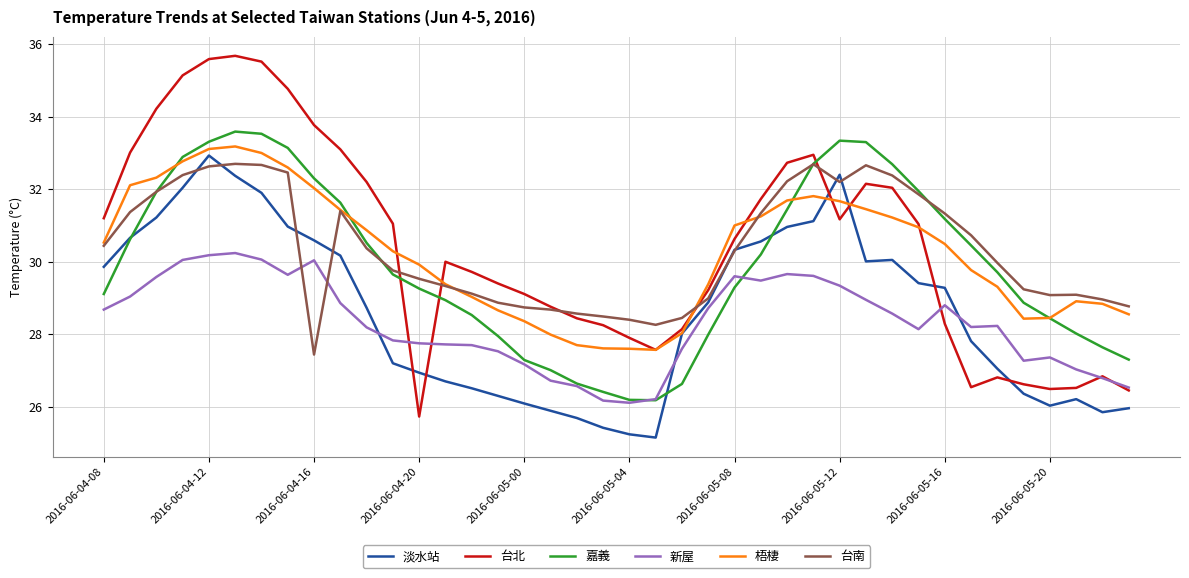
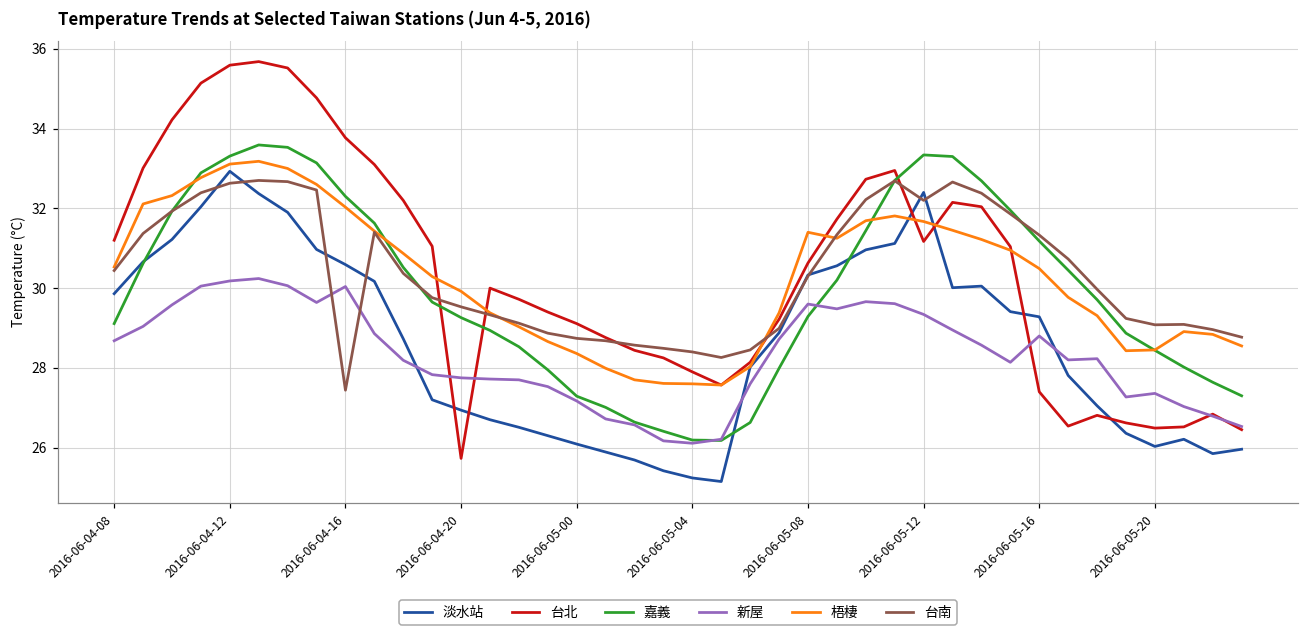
  {
    "淡水站": {
      "2016-06-04-08": 29.9,
      "2016-06-04-12": 32.9,
      "2016-06-04-16": 30.6,
      "2016-06-04-20": 26.9,
      "2016-06-05-00": 26.1,
      "2016-06-05-04": 25.2,
      "2016-06-05-12": 32.4,
      "2016-06-05-16": 29.3,
      "2016-06-05-20": 26.0
    },
    "台北": {
      "2016-06-04-08": 31.2,
      "2016-06-04-12": 35.6,
      "2016-06-04-16": 33.8,
      "2016-06-04-20": 25.7,
      "2016-06-05-00": 29.1,
      "2016-06-05-04": 27.9,
      "2016-06-05-08": 30.6,
      "2016-06-05-12": 31.2,
-     "2016-06-05-16": 28.3,
+     "2016-06-05-16": 27.4,
      "2016-06-05-20": 26.5
    },
    "嘉義": {
      "2016-06-04-08": 29.1,
      "2016-06-04-12": 33.3,
      "2016-06-04-16": 32.3,
      "2016-06-04-20": 29.3,
      "2016-06-05-00": 27.3,
      "2016-06-05-04": 26.2,
      "2016-06-05-08": 29.3,
      "2016-06-05-12": 33.3,
      "2016-06-05-16": 31.2
    },
    "新屋": {
      "2016-06-04-08": 28.7,
      "2016-06-04-12": 30.2,
      "2016-06-04-16": 30.0,
      "2016-06-04-20": 27.8,
      "2016-06-05-00": 27.2,
      "2016-06-05-04": 26.1,
      "2016-06-05-08": 29.6,
      "2016-06-05-12": 29.3,
      "2016-06-05-16": 28.8,
      "2016-06-05-20": 27.4
    },
    "梧棲": {
      "2016-06-04-08": 30.5,
      "2016-06-04-12": 33.1,
      "2016-06-04-16": 32.0,
      "2016-06-04-20": 29.9,
      "2016-06-05-00": 28.4,
      "2016-06-05-04": 27.6,
-     "2016-06-05-08": 31.0,
+     "2016-06-05-08": 31.4,
      "2016-06-05-12": 31.7,
      "2016-06-05-16": 30.5
    },
    "台南": {
      "2016-06-04-08": 30.4,
      "2016-06-04-12": 32.6,
      "2016-06-04-16": 27.4,
      "2016-06-04-20": 29.5,
      "2016-06-05-00": 28.7,
      "2016-06-05-04": 28.4,
      "2016-06-05-12": 32.2,
      "2016-06-05-16": 31.3,
      "2016-06-05-20": 29.1
    }
  }
